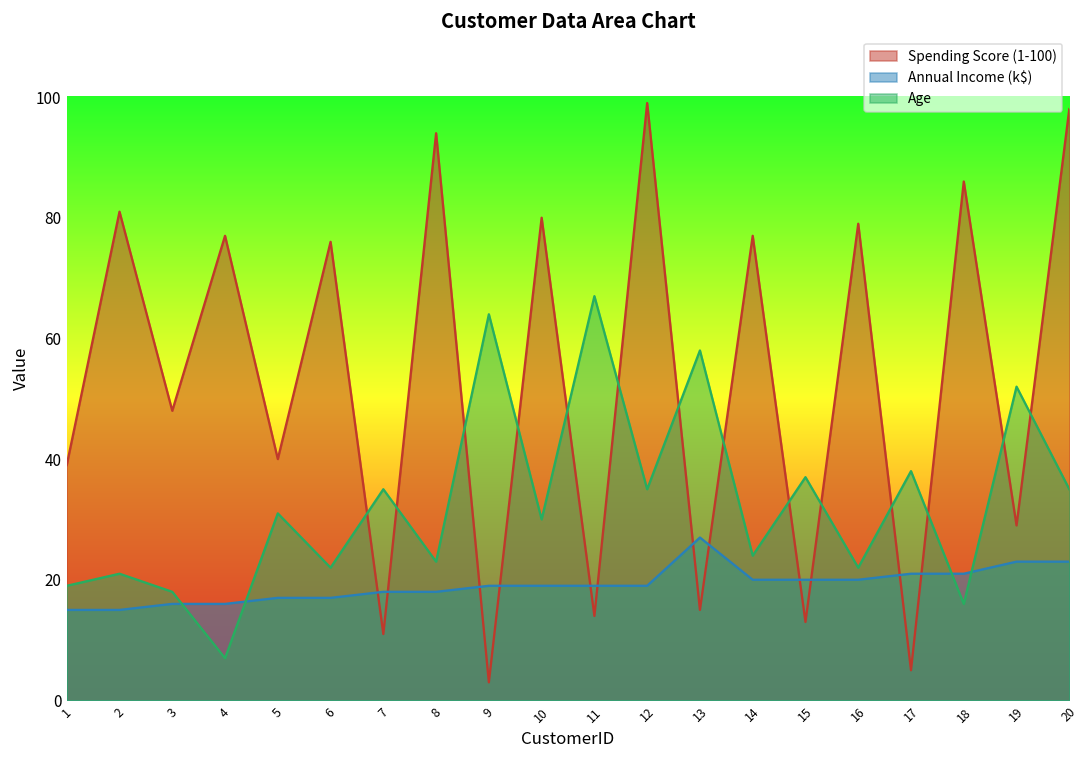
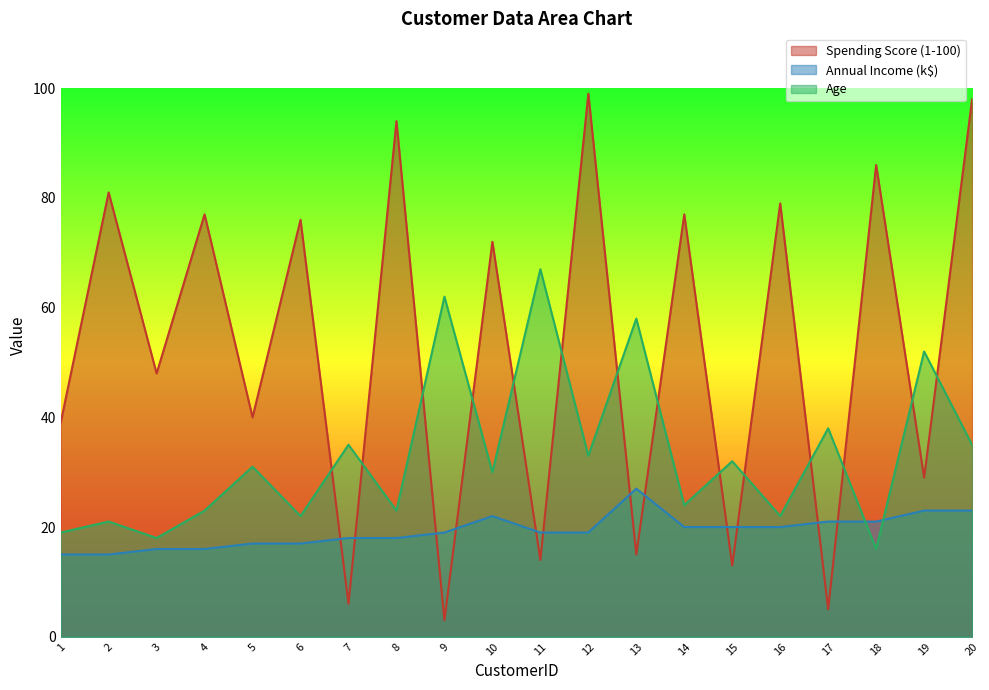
  {
    "Spending Score (1-100)": {
      "1": 39,
      "2": 81,
      "3": 48,
      "4": 77,
      "5": 40,
      "6": 76,
-     "7": 11,
+     "7": 6,
      "8": 94,
      "9": 3,
-     "10": 80,
+     "10": 72,
      "11": 14,
      "12": 99,
      "13": 15,
      "14": 77,
      "15": 13,
      "16": 79,
      "17": 5,
      "18": 86,
      "19": 29,
      "20": 98
    },
    "Annual Income (k$)": {
      "1": 15,
      "2": 15,
      "3": 16,
      "4": 16,
      "5": 17,
      "6": 17,
      "7": 18,
      "8": 18,
      "9": 19,
-     "10": 19,
+     "10": 22,
      "11": 19,
      "12": 19,
      "13": 27,
      "14": 20,
      "15": 20,
      "16": 20,
      "17": 21,
      "18": 21,
      "19": 23,
      "20": 23
    },
    "Age": {
      "1": 19,
      "2": 21,
      "3": 18,
-     "4": 7,
+     "4": 23,
      "5": 31,
      "6": 22,
      "7": 35,
      "8": 23,
-     "9": 64,
+     "9": 62,
      "10": 30,
      "11": 67,
-     "12": 35,
+     "12": 33,
      "13": 58,
      "14": 24,
-     "15": 37,
+     "15": 32,
      "16": 22,
      "17": 38,
      "18": 16,
      "19": 52,
      "20": 35
    }
  }
